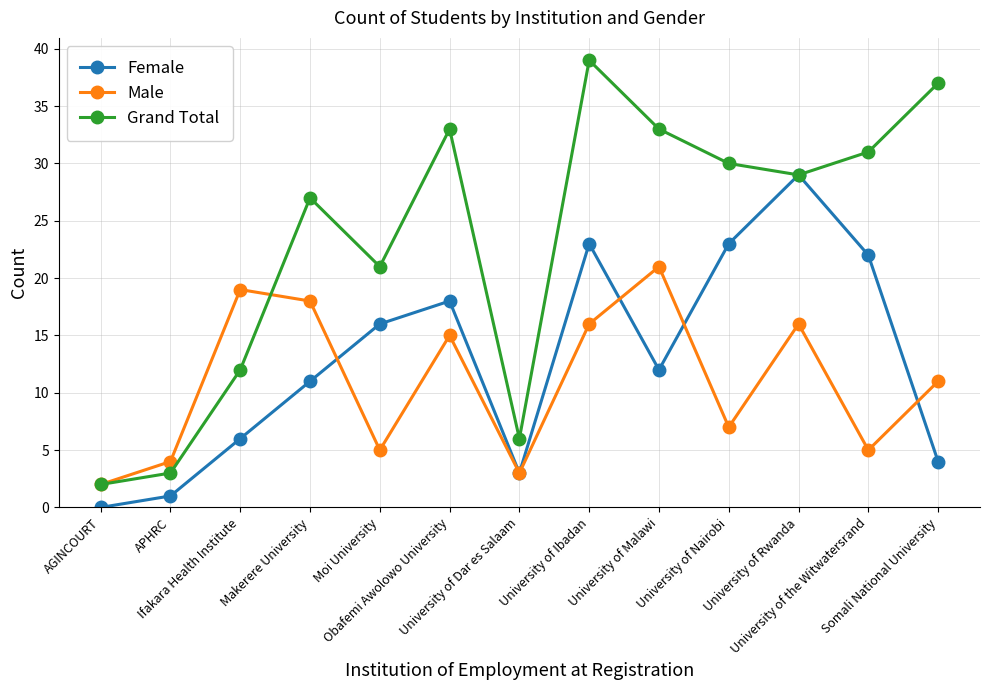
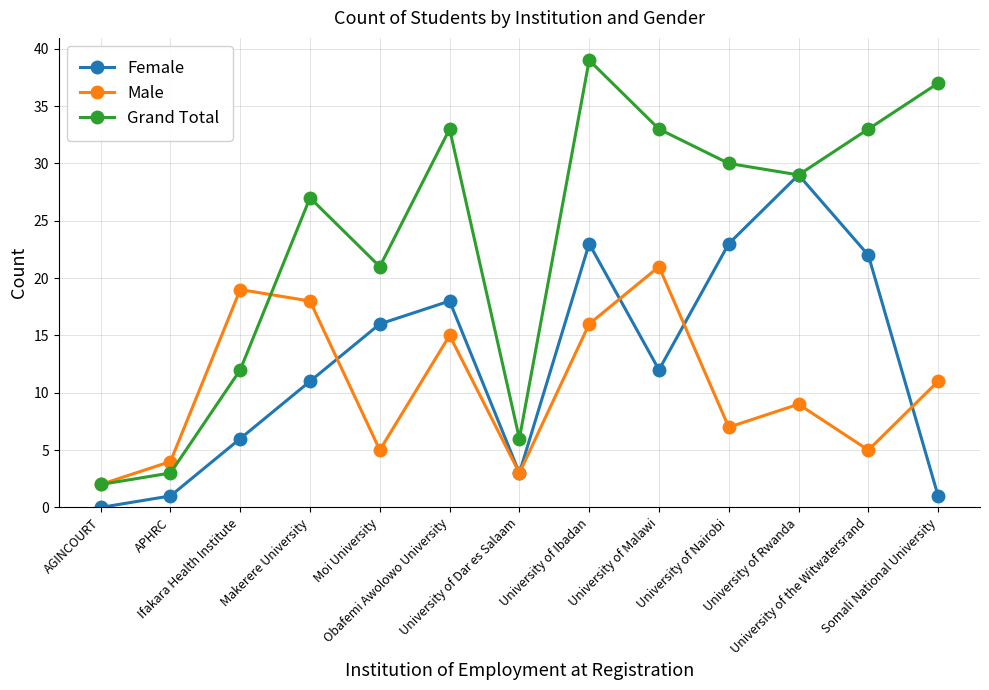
  {
    "Female": {
      "AGINCOURT": 0,
      "APHRC": 1,
      "Ifakara Health Institute": 6,
      "Makerere University": 11,
      "Moi University": 16,
      "Obafemi Awolowo University": 18,
      "University of Ibadan": 23,
      "University of Malawi": 12,
      "University of Nairobi": 23,
      "University of the Witwatersrand": 22,
-     "Somali National University": 4
+     "Somali National University": 1
    },
    "Male": {
      "APHRC": 4,
      "Ifakara Health Institute": 19,
      "Makerere University": 18,
      "Moi University": 5,
      "Obafemi Awolowo University": 15,
      "University of Ibadan": 16,
      "University of Malawi": 21,
      "University of Nairobi": 7,
-     "University of Rwanda": 16,
+     "University of Rwanda": 9,
      "University of the Witwatersrand": 5,
      "Somali National University": 11
    },
    "Grand Total": {
      "APHRC": 3,
      "Ifakara Health Institute": 12,
      "Makerere University": 27,
      "Moi University": 21,
      "Obafemi Awolowo University": 33,
      "University of Dar es Salaam": 6,
      "University of Ibadan": 39,
      "University of Malawi": 33,
      "University of Nairobi": 30,
-     "University of the Witwatersrand": 31,
+     "University of the Witwatersrand": 33,
      "Somali National University": 37
    }
  }
